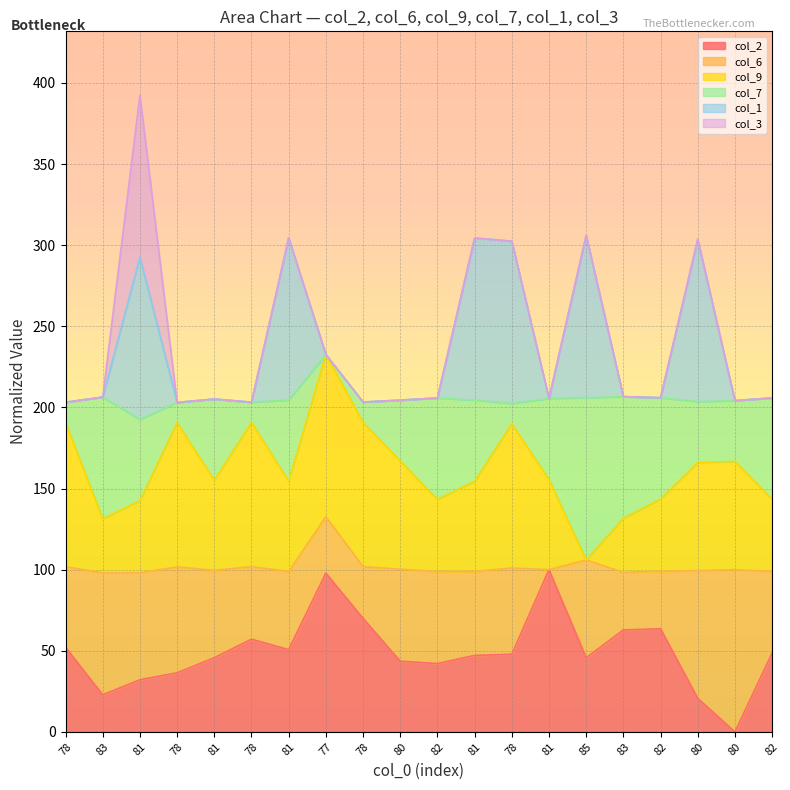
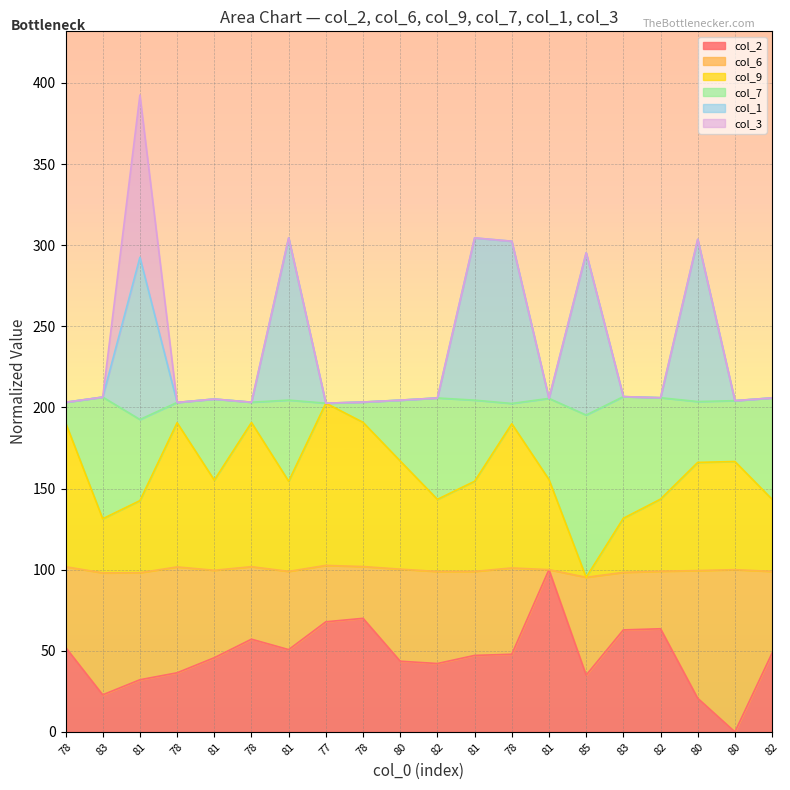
  {
    "col_2": {
-     "77": 98,
-     "85": 46
+     "77": 68,
+     "85": 35
    },
    "col_6": {
      "77": 35
    },
    "col_7": {
      "85": 100
    }
  }
